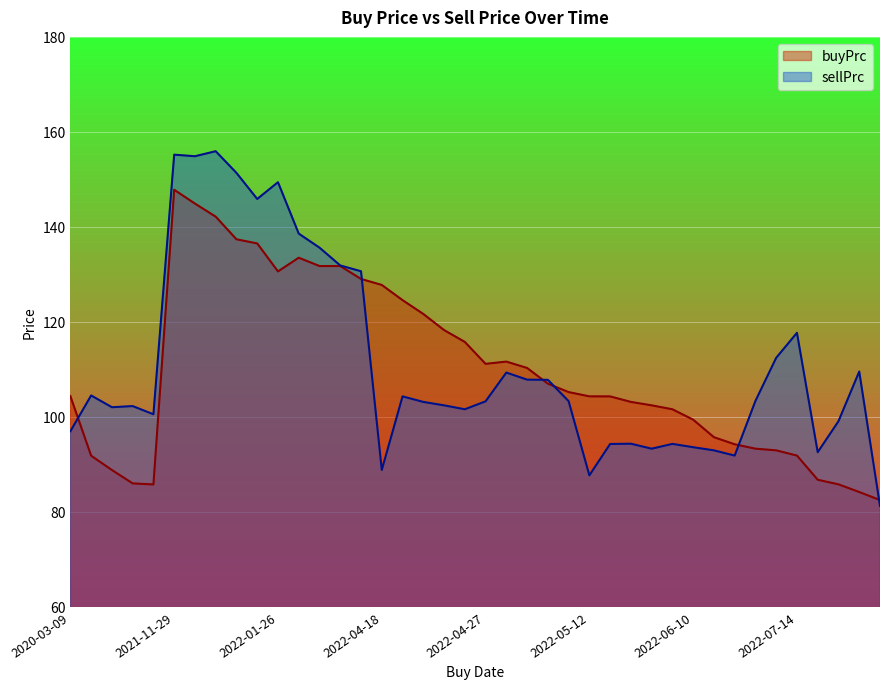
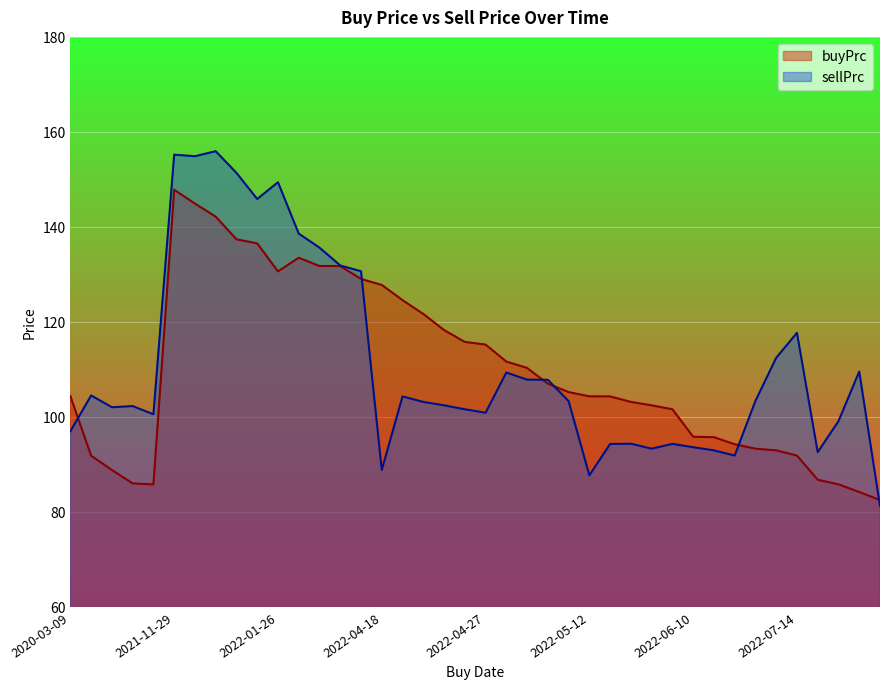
  {
    "buyPrc": {
      "2020-03-09": 104,
      "2021-11-29": 148,
      "2022-01-26": 131,
      "2022-04-18": 128,
-     "2022-04-27": 111,
+     "2022-04-27": 115,
      "2022-05-12": 104,
-     "2022-06-10": 99,
+     "2022-06-10": 96,
      "2022-07-14": 92
    },
    "sellPrc": {
      "2020-03-09": 97,
      "2021-11-29": 155,
      "2022-01-26": 149,
      "2022-04-18": 89,
-     "2022-04-27": 103,
+     "2022-04-27": 101,
      "2022-05-12": 88,
      "2022-06-10": 94,
      "2022-07-14": 118
    }
  }
